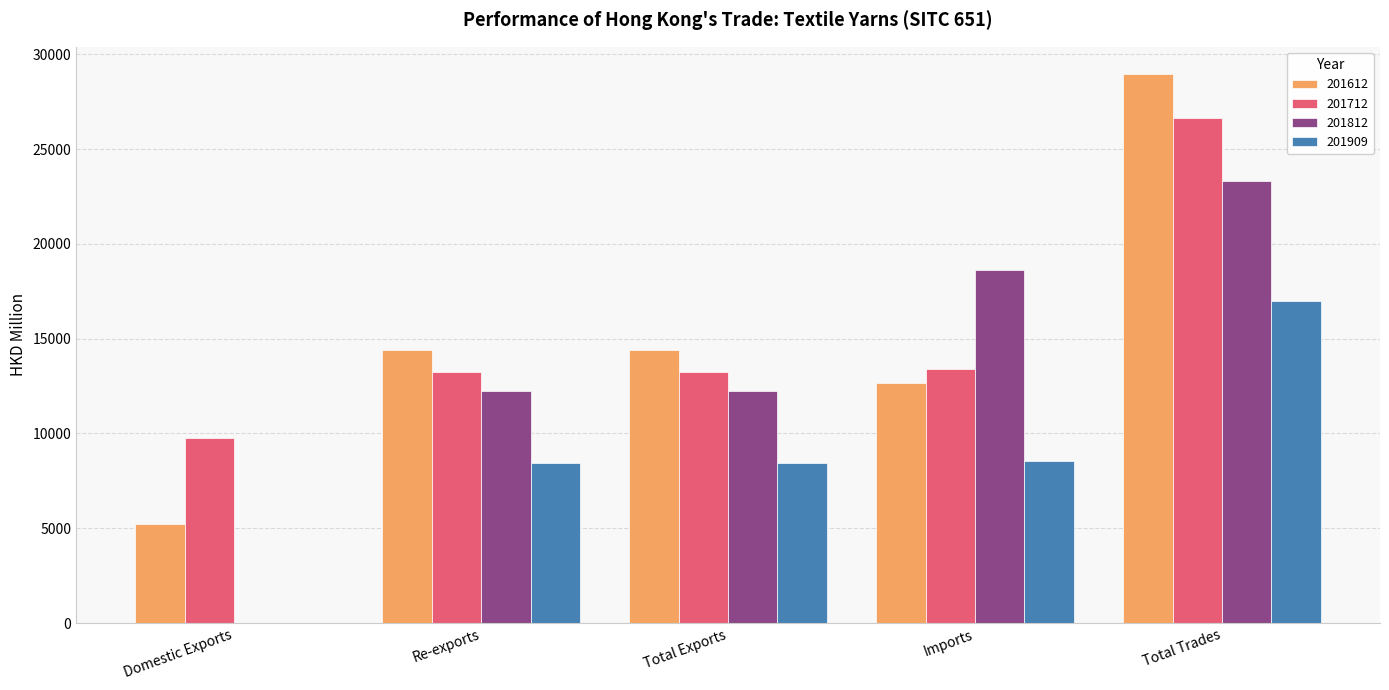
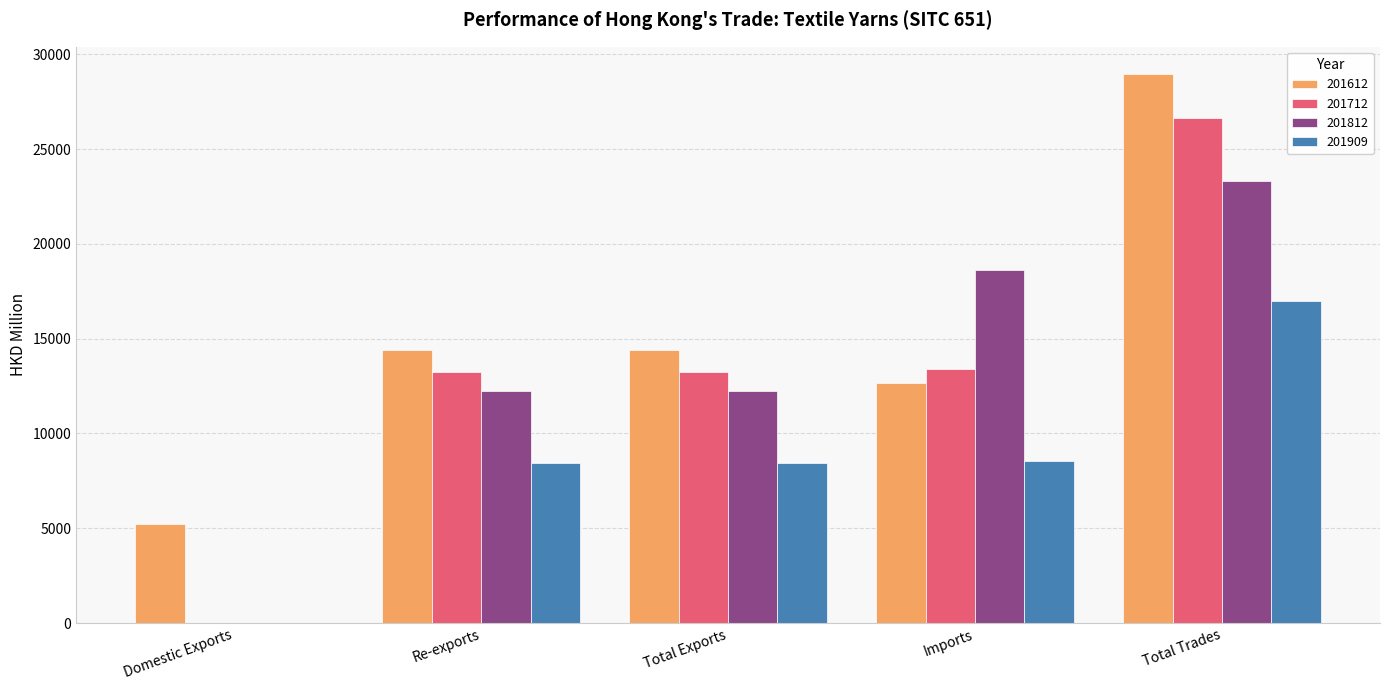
  {
    "201612": {
      "Domestic Exports": 5200,
      "Re-exports": 14400,
      "Total Exports": 14400,
      "Imports": 12700,
      "Total Trades": 28900
    },
    "201712": {
-     "Domestic Exports": 9800,
+     "Domestic Exports": 0,
      "Re-exports": 13200,
      "Total Exports": 13200,
      "Imports": 13400,
      "Total Trades": 26600
    },
    "201812": {
      "Re-exports": 12200,
      "Total Exports": 12200,
      "Imports": 18600,
      "Total Trades": 23300
    },
    "201909": {
      "Re-exports": 8400,
      "Total Exports": 8400,
      "Imports": 8600,
      "Total Trades": 17000
    }
  }
